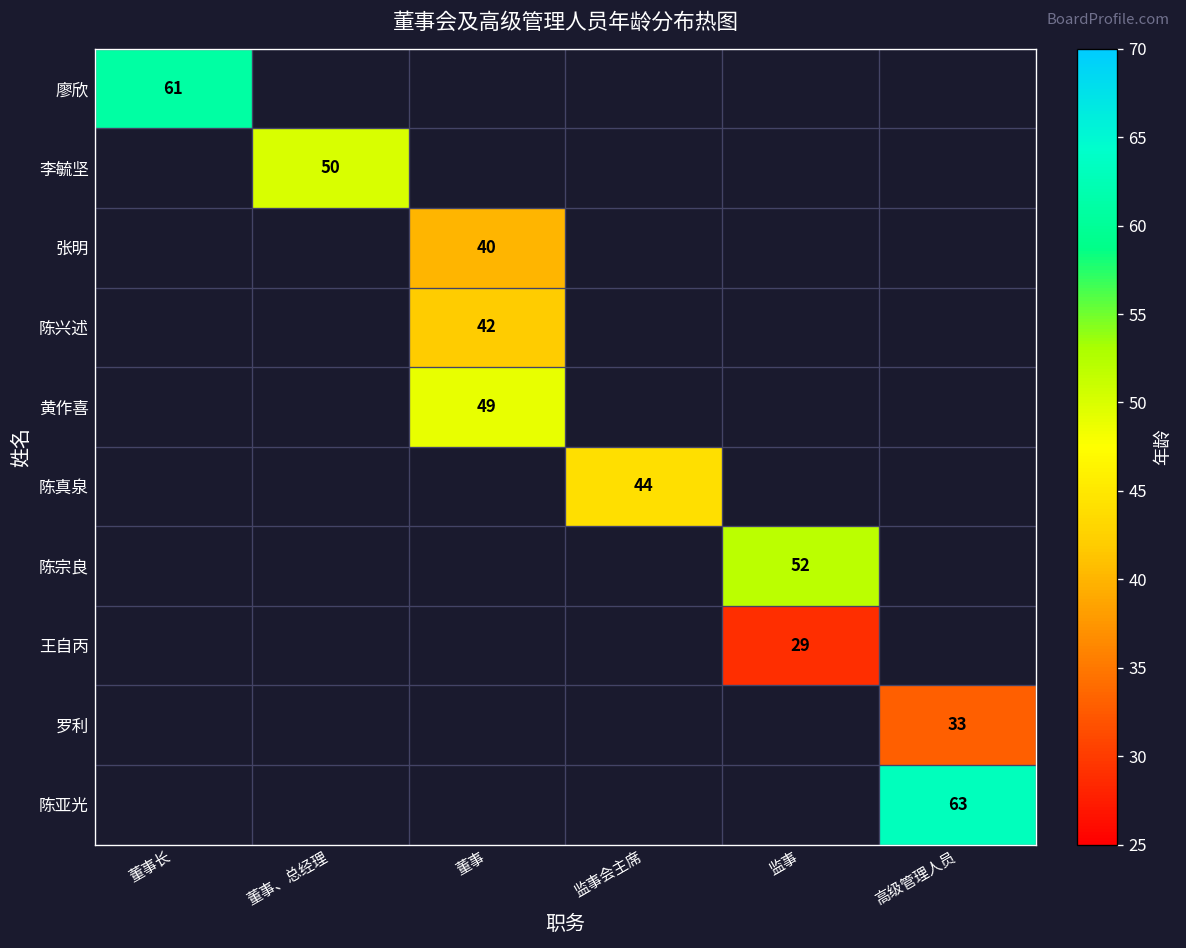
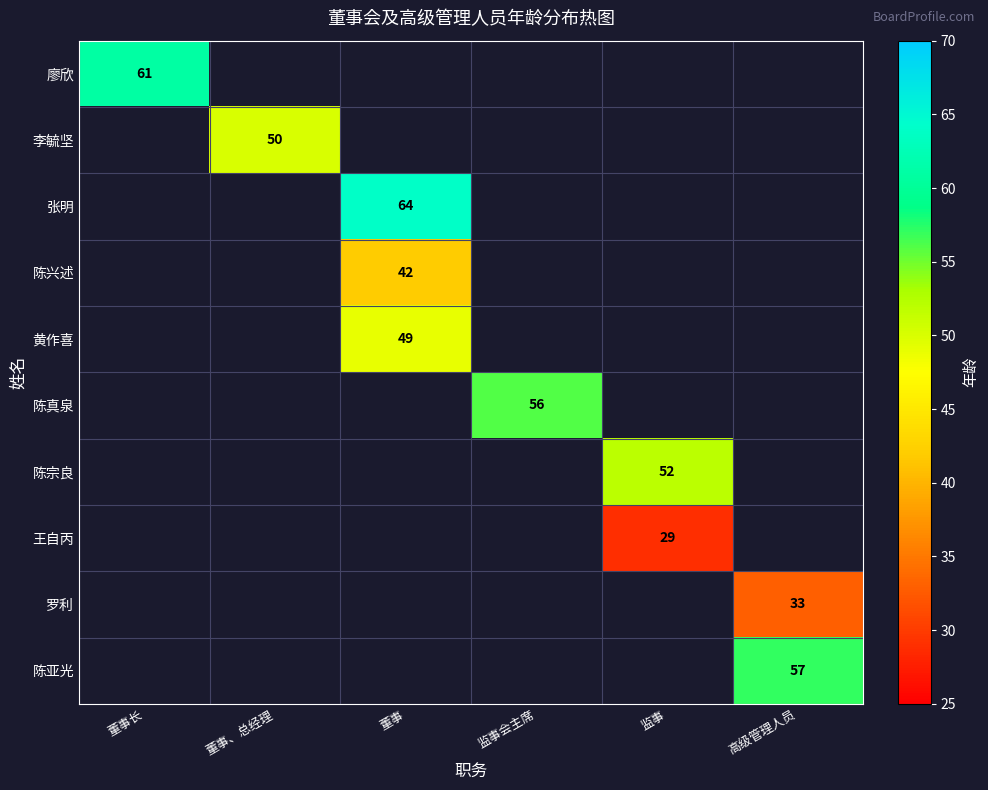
  {
    "廖欣": {
      "董事长": 61
    },
    "李毓坚": {
      "董事、总经理": 50
    },
    "张明": {
-     "董事": 40
+     "董事": 64
    },
    "陈兴述": {
      "董事": 42
    },
    "黄作喜": {
      "董事": 49
    },
    "陈真泉": {
-     "监事会主席": 44
+     "监事会主席": 56
    },
    "陈宗良": {
      "监事": 52
    },
    "王自丙": {
      "监事": 29
    },
    "罗利": {
      "高级管理人员": 33
    },
    "陈亚光": {
-     "高级管理人员": 63
+     "高级管理人员": 57
    }
  }
